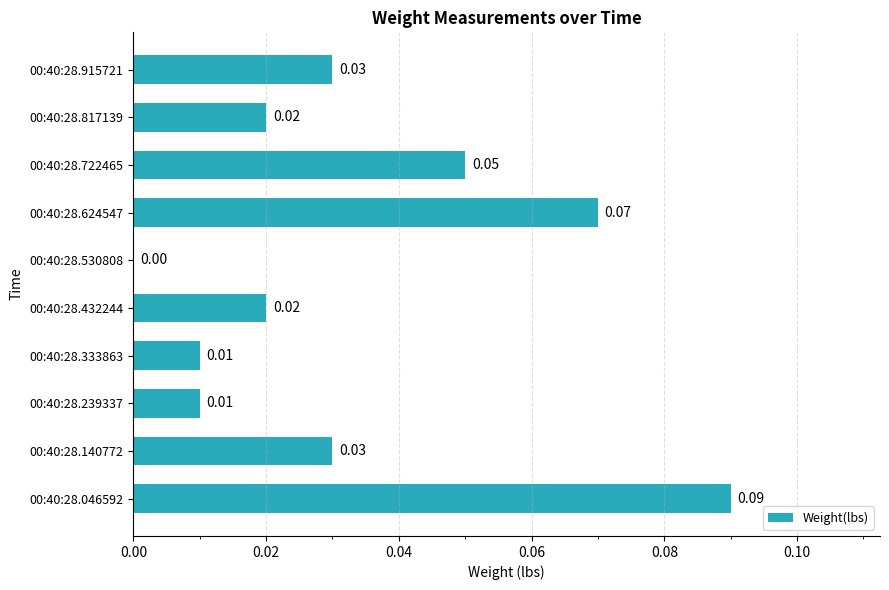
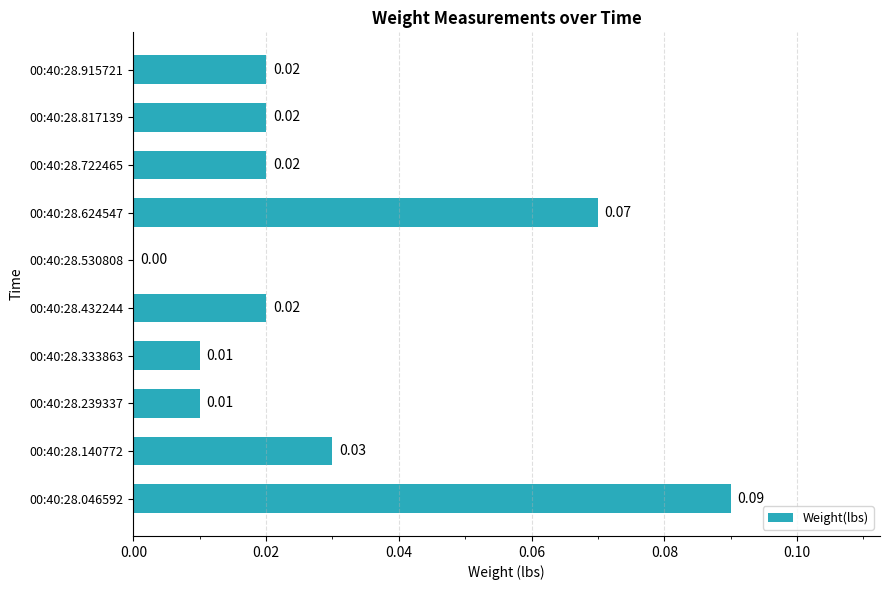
  {
-   "00:40:28.915721": 0.03,
+   "00:40:28.915721": 0.02,
    "00:40:28.817139": 0.02,
-   "00:40:28.722465": 0.05,
+   "00:40:28.722465": 0.02,
    "00:40:28.624547": 0.07,
    "00:40:28.530808": 0.00,
    "00:40:28.432244": 0.02,
    "00:40:28.333863": 0.01,
    "00:40:28.239337": 0.01,
    "00:40:28.140772": 0.03,
    "00:40:28.046592": 0.09
  }
